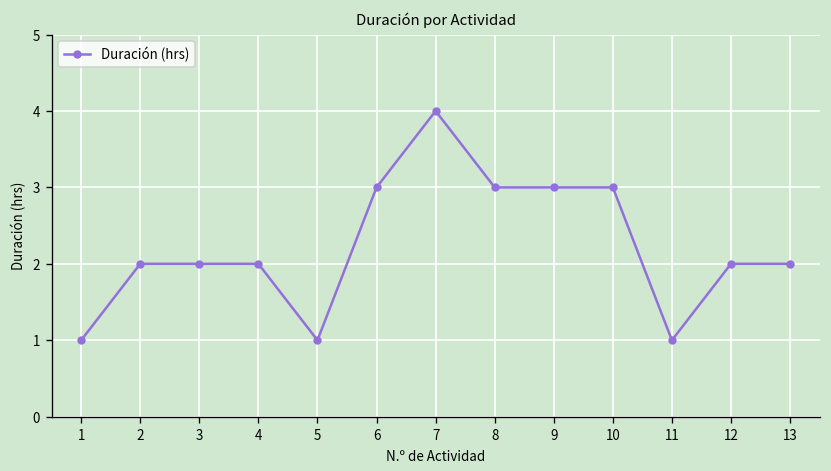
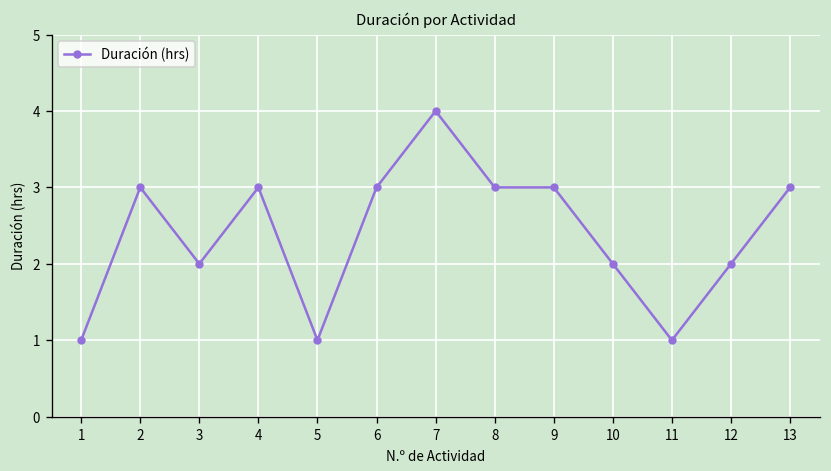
  {
    "1": 1,
-   "2": 2,
+   "2": 3,
    "3": 2,
-   "4": 2,
+   "4": 3,
    "5": 1,
    "6": 3,
    "7": 4,
    "8": 3,
    "9": 3,
-   "10": 3,
+   "10": 2,
    "11": 1,
    "12": 2,
-   "13": 2
+   "13": 3
  }
